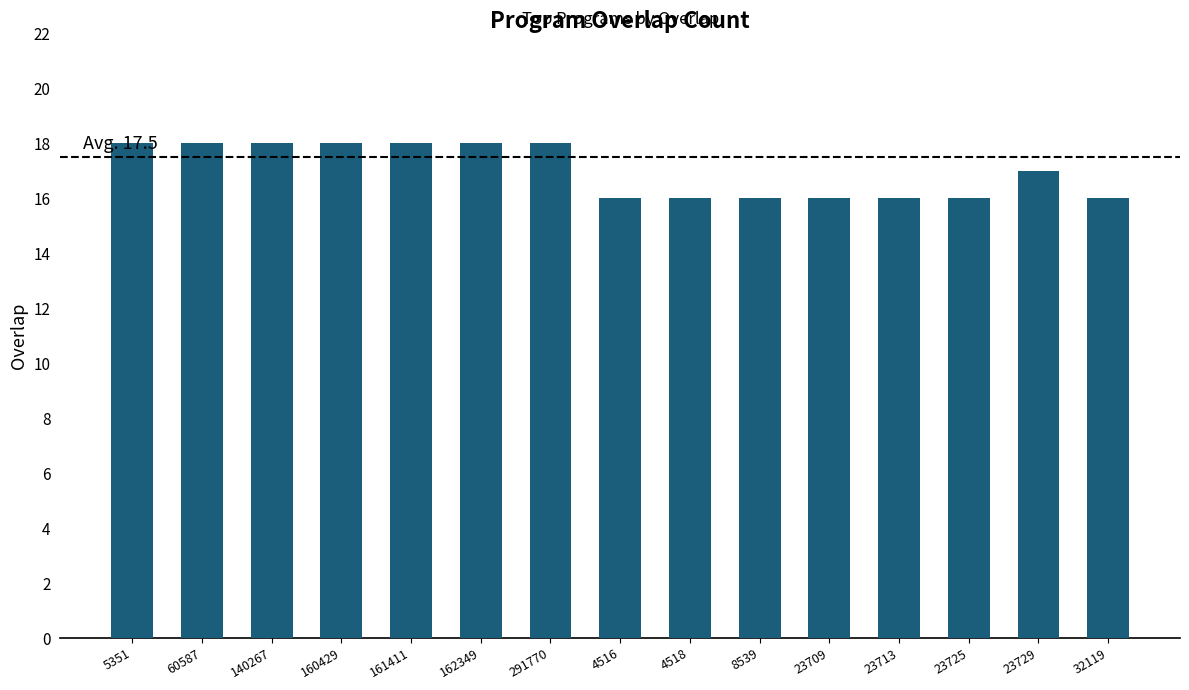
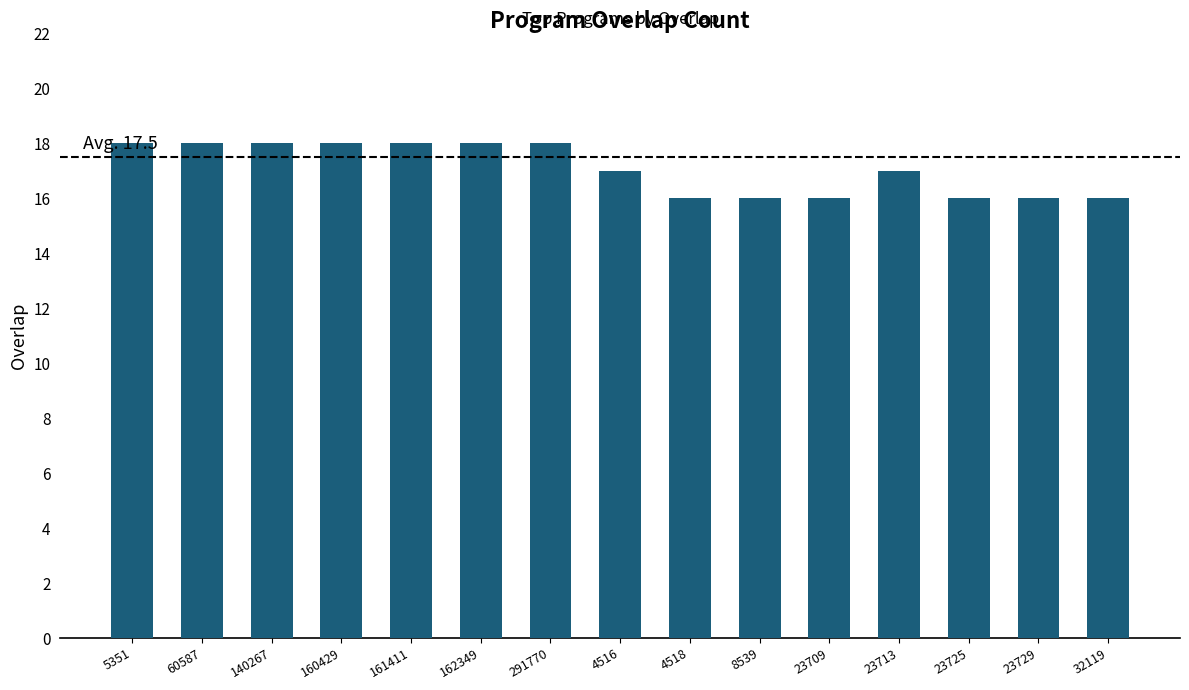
  {
    "60587": 18,
    "140267": 18,
    "160429": 18,
    "161411": 18,
    "162349": 18,
    "291770": 18,
-   "4516": 16,
+   "4516": 17,
    "4518": 16,
    "8539": 16,
    "23709": 16,
-   "23713": 16,
+   "23713": 17,
    "23725": 16,
-   "23729": 17,
+   "23729": 16,
    "32119": 16
  }
